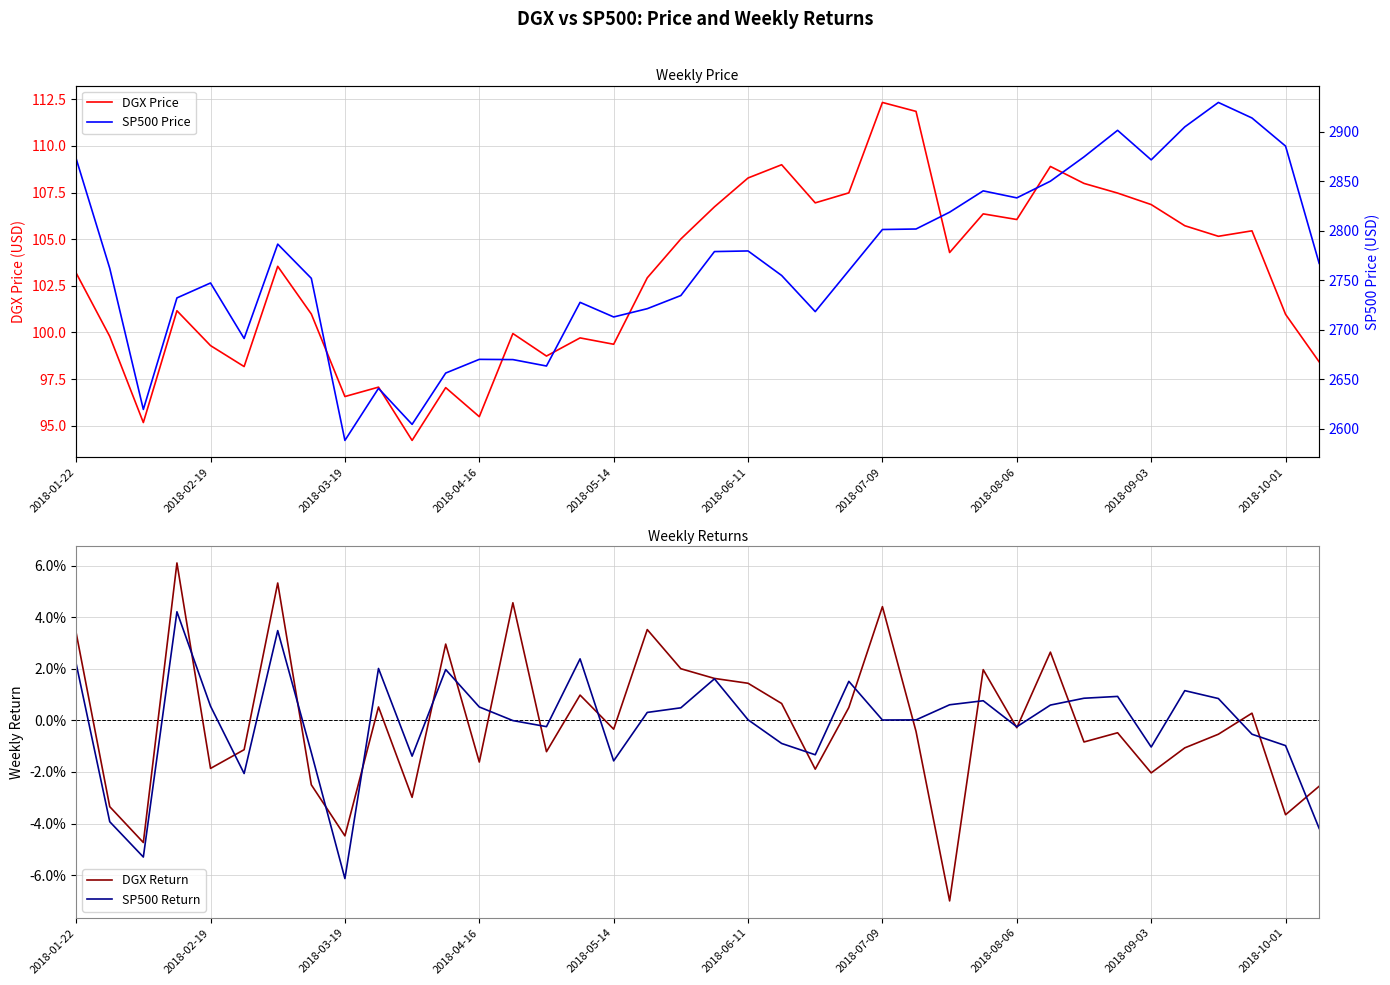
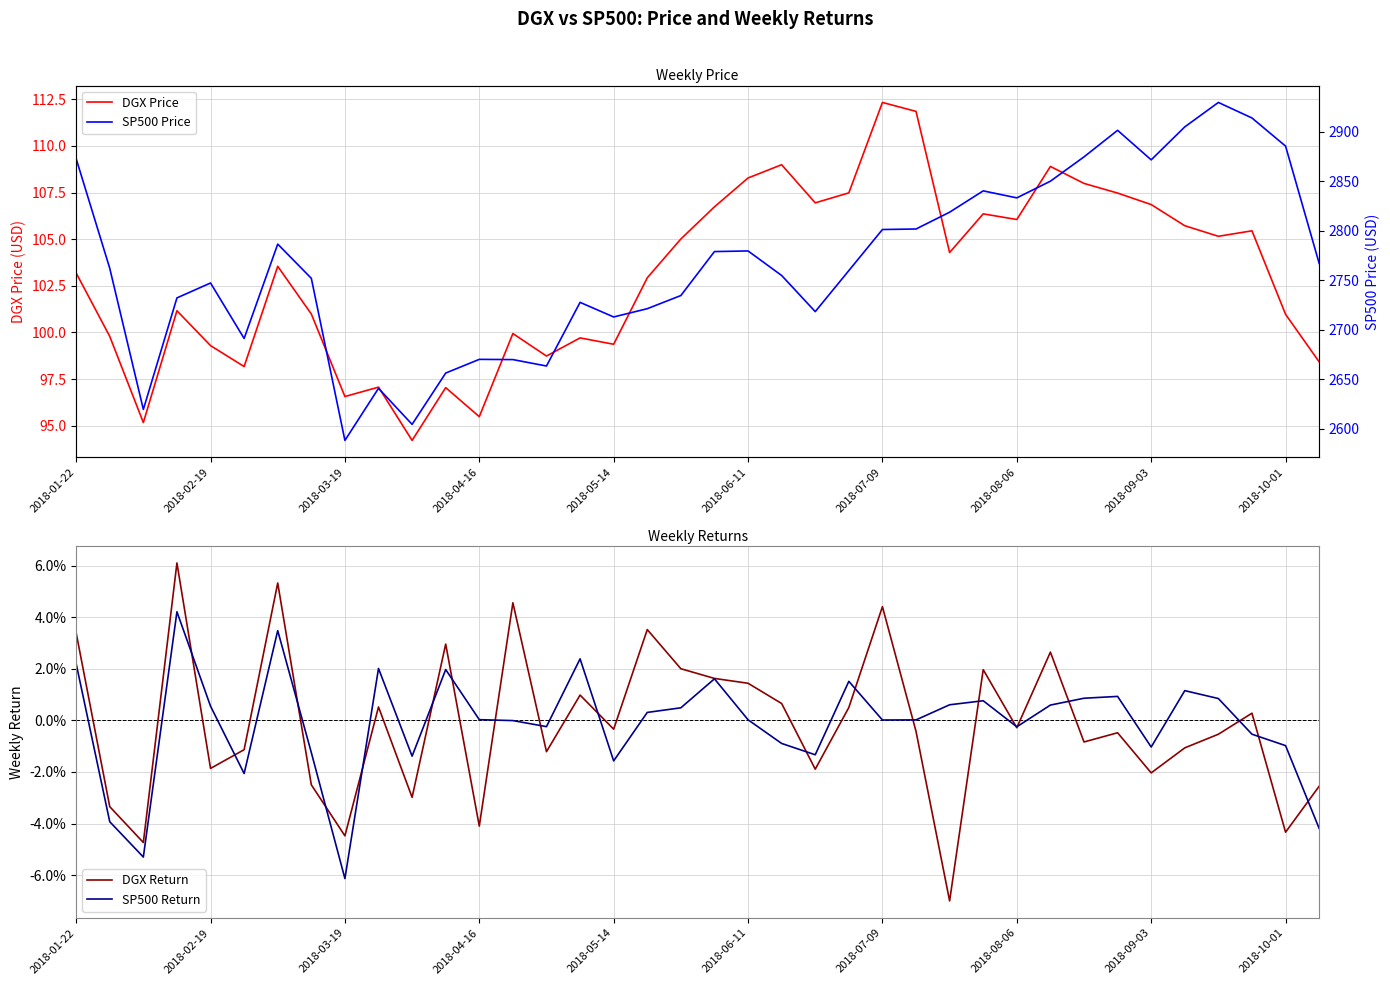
  {
    "Weekly Returns": {
      "DGX Return": {
        "2018-01-22": "3.4%",
        "2018-02-19": "-1.9%",
        "2018-03-19": "-4.5%",
-       "2018-04-16": "-1.6%",
+       "2018-04-16": "-4.1%",
        "2018-05-14": "-0.3%",
        "2018-06-11": "1.4%",
        "2018-07-09": "4.4%",
        "2018-09-03": "-2.0%",
-       "2018-10-01": "-3.7%"
+       "2018-10-01": "-4.3%"
      },
      "SP500 Return": {
        "2018-01-22": "2.2%",
        "2018-02-19": "0.6%",
        "2018-03-19": "-6.1%",
-       "2018-04-16": "0.5%",
+       "2018-04-16": "0.0%",
        "2018-05-14": "-1.6%",
        "2018-06-11": "0.0%",
        "2018-07-09": "0.0%",
        "2018-09-03": "-1.0%",
        "2018-10-01": "-1.0%"
      }
    }
  }
